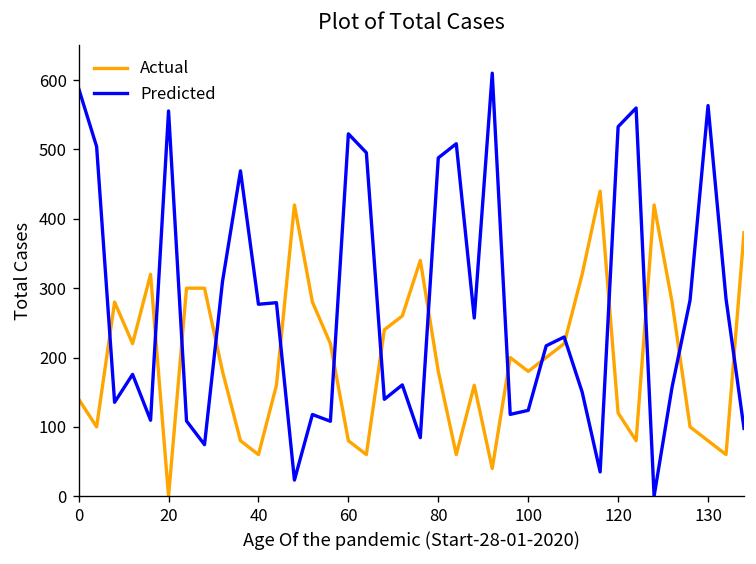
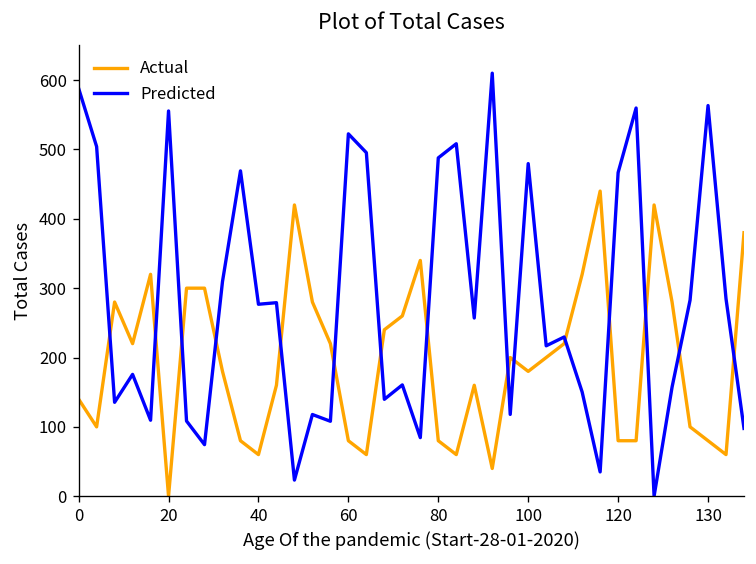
  {
    "Actual": {
      "0": 140,
      "20": 0,
      "40": 60,
      "60": 80,
-     "80": 180,
+     "80": 80,
      "100": 180,
-     "120": 120,
+     "120": 80,
      "130": 80
    },
    "Predicted": {
      "0": 590,
      "20": 560,
      "40": 280,
      "60": 520,
      "80": 490,
-     "100": 120,
-     "120": 530,
+     "100": 480,
+     "120": 470,
      "130": 560
    }
  }
